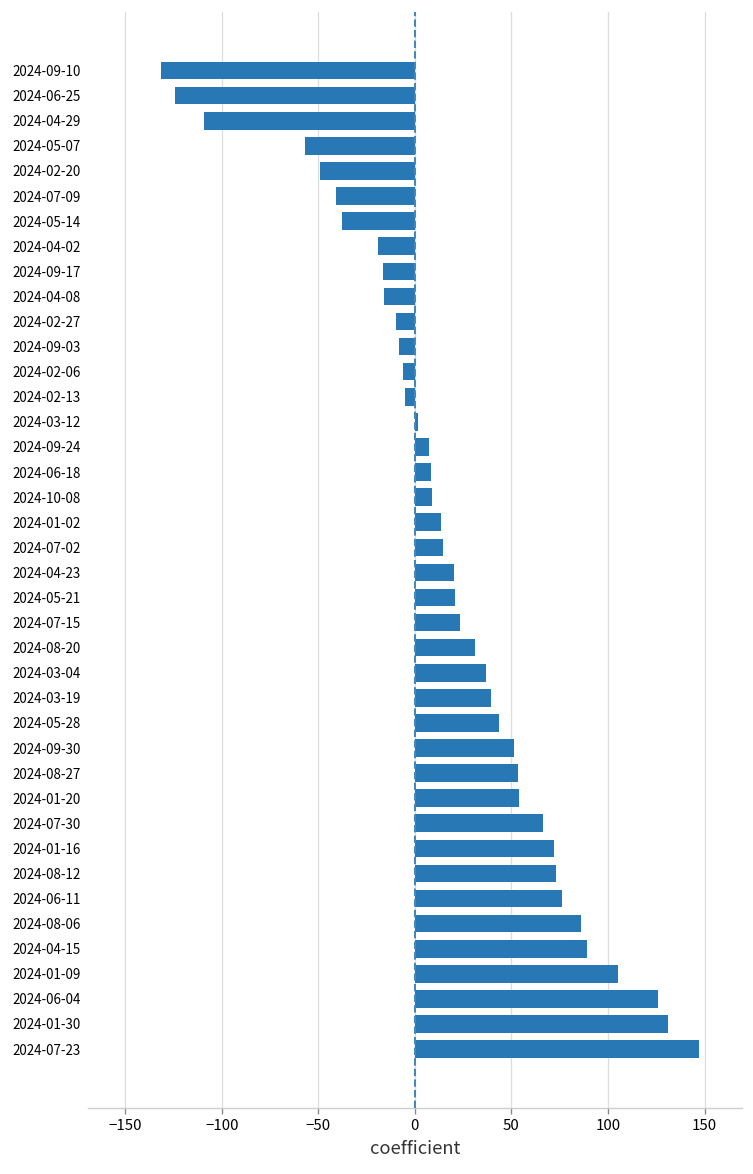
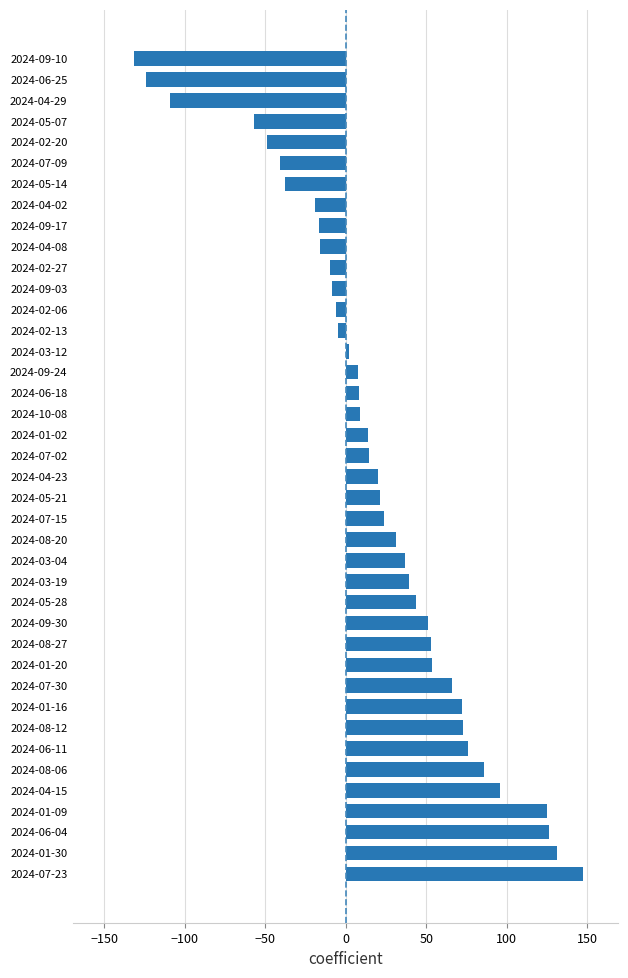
  {
    "2024-09-10": -132,
    "2024-06-25": -124,
    "2024-04-29": -109,
    "2024-05-07": -57,
    "2024-02-20": -49,
    "2024-07-09": -41,
    "2024-05-14": -38,
    "2024-04-02": -19,
    "2024-09-17": -16,
    "2024-04-08": -16,
    "2024-02-27": -10,
    "2024-09-03": -8,
    "2024-02-06": -6,
    "2024-02-13": -5,
    "2024-03-12": 2,
    "2024-09-24": 7,
    "2024-06-18": 8,
    "2024-10-08": 9,
    "2024-01-02": 14,
    "2024-07-02": 15,
    "2024-04-23": 20,
    "2024-05-21": 21,
    "2024-07-15": 24,
    "2024-08-20": 31,
    "2024-03-04": 37,
    "2024-03-19": 39,
    "2024-05-28": 44,
    "2024-09-30": 51,
    "2024-08-27": 53,
    "2024-01-20": 54,
    "2024-07-30": 66,
    "2024-01-16": 72,
    "2024-08-12": 73,
    "2024-06-11": 76,
    "2024-08-06": 86,
-   "2024-04-15": 89,
-   "2024-01-09": 105,
+   "2024-04-15": 96,
+   "2024-01-09": 125,
    "2024-06-04": 126,
    "2024-01-30": 131,
    "2024-07-23": 147
  }
